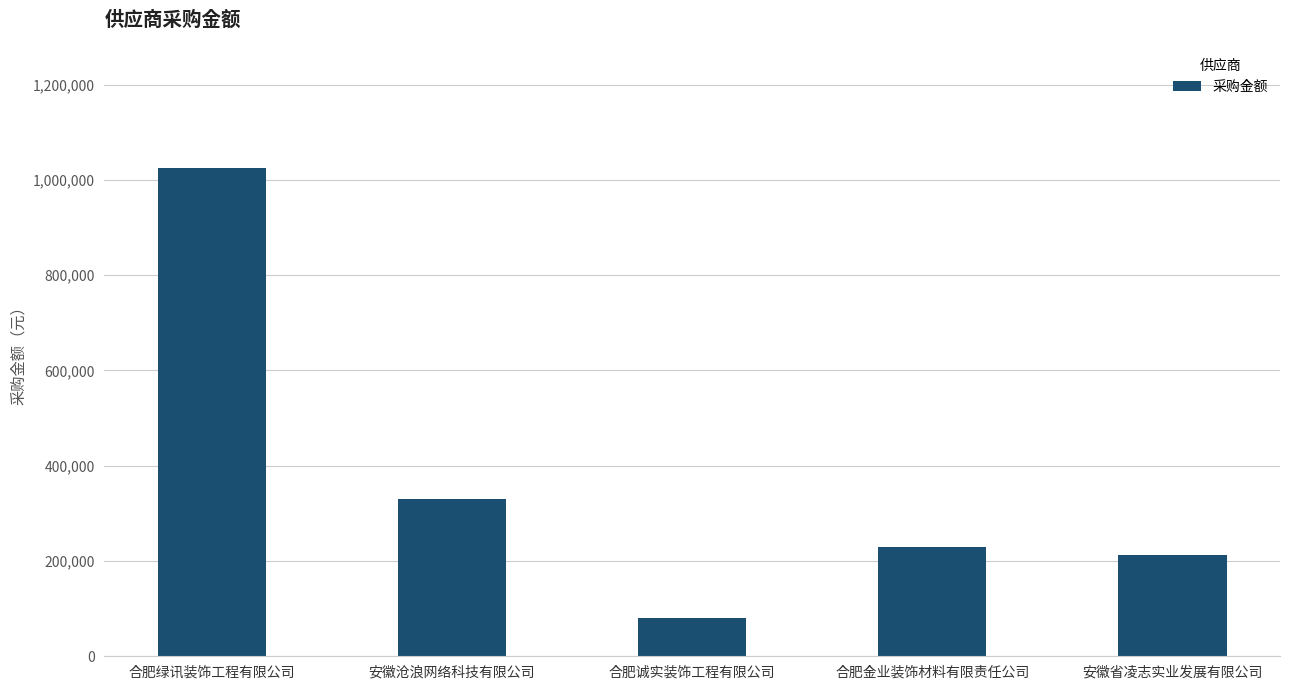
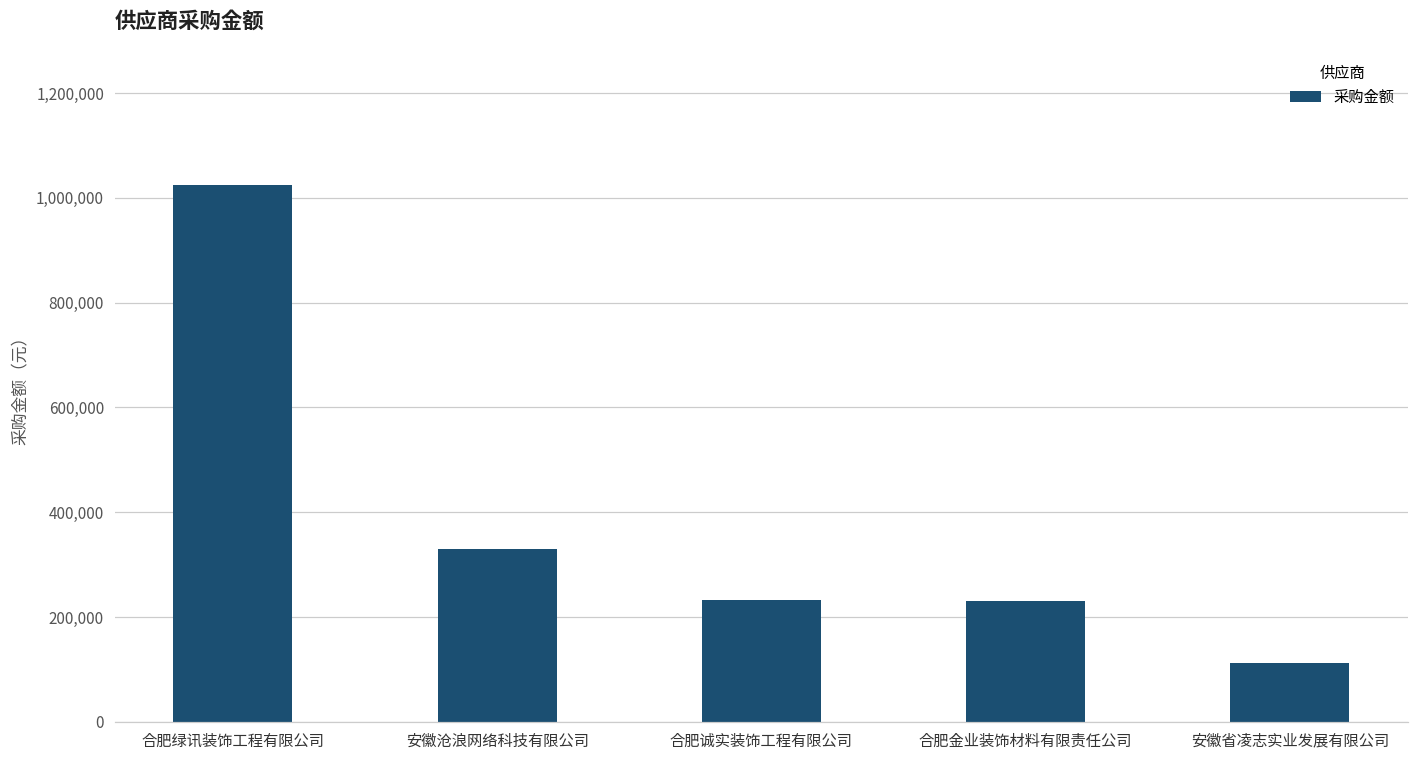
  {
    "合肥绿讯装饰工程有限公司": "1,020,000",
    "安徽沧浪网络科技有限公司": "330,000",
-   "合肥诚实装饰工程有限公司": "80,000",
+   "合肥诚实装饰工程有限公司": "230,000",
    "合肥金业装饰材料有限责任公司": "230,000",
-   "安徽省凌志实业发展有限公司": "210,000"
+   "安徽省凌志实业发展有限公司": "110,000"
  }
